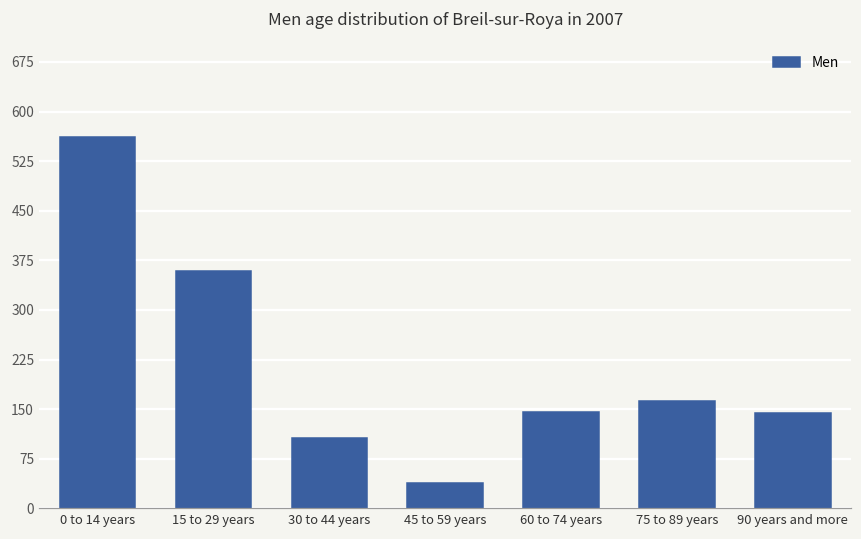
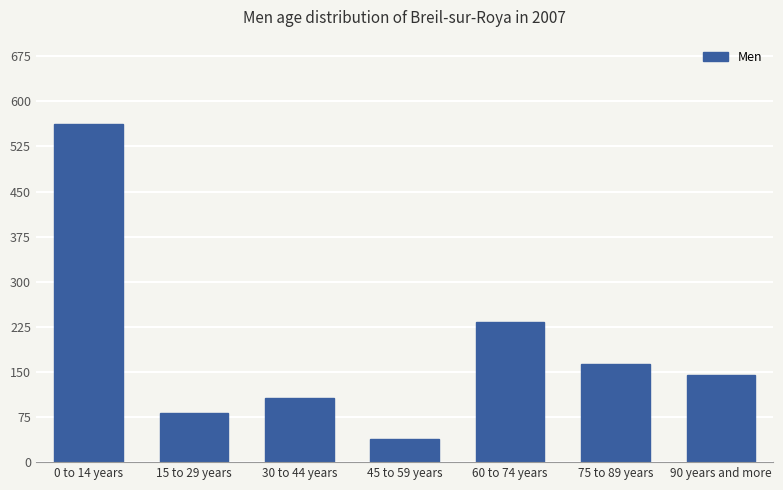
  {
    "0 to 14 years": 560,
-   "15 to 29 years": 360,
+   "15 to 29 years": 80,
    "30 to 44 years": 110,
    "45 to 59 years": 40,
-   "60 to 74 years": 150,
+   "60 to 74 years": 230,
    "75 to 89 years": 160,
    "90 years and more": 140
  }
